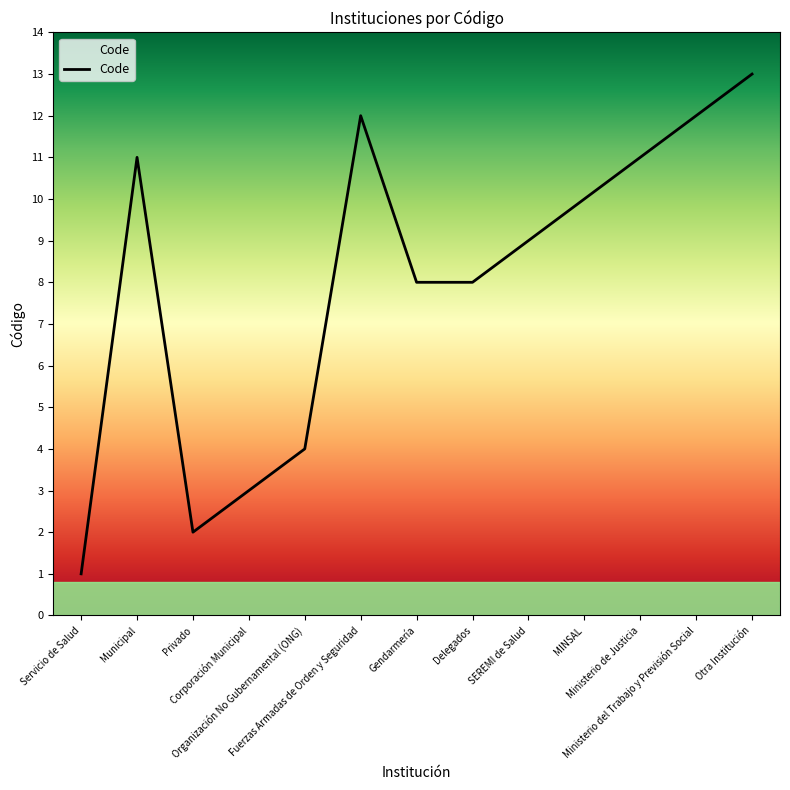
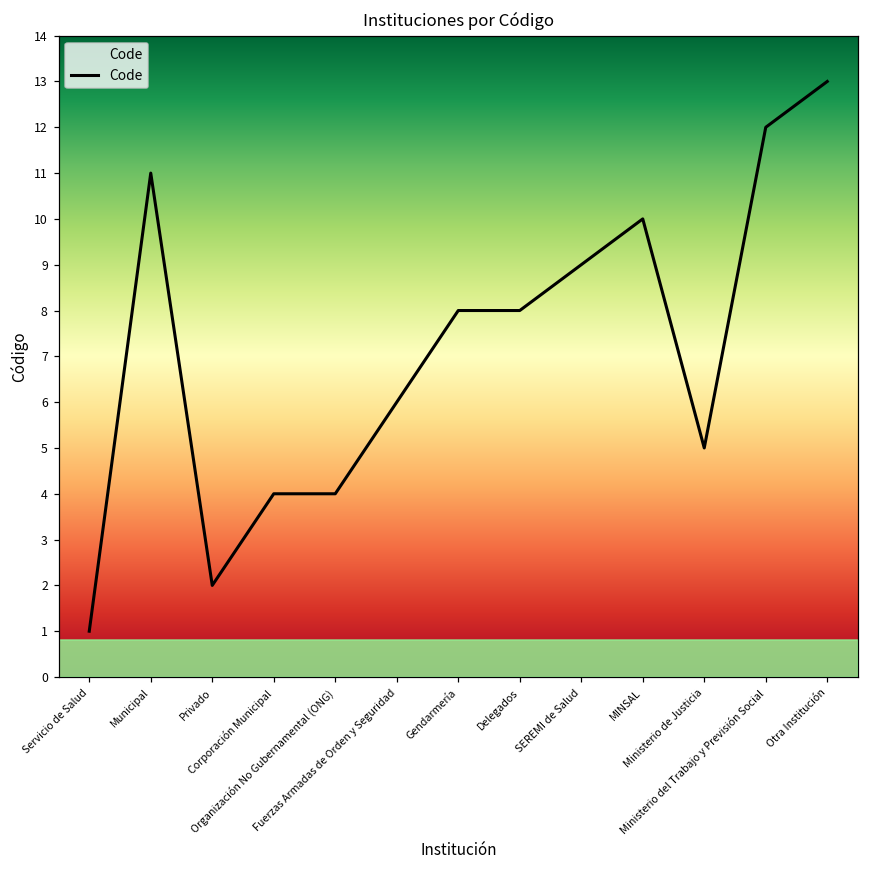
  {
    "Servicio de Salud": 1,
    "Municipal": 11,
    "Privado": 2,
-   "Corporación Municipal": 3,
+   "Corporación Municipal": 4,
    "Organización No Gubernamental (ONG)": 4,
-   "Fuerzas Armadas de Orden y Seguridad": 12,
+   "Fuerzas Armadas de Orden y Seguridad": 6,
    "Gendarmería": 8,
    "Delegados": 8,
    "SEREMI de Salud": 9,
    "MINSAL": 10,
-   "Ministerio de Justicia": 11,
+   "Ministerio de Justicia": 5,
    "Ministerio del Trabajo y Previsión Social": 12,
    "Otra Institución": 13
  }
